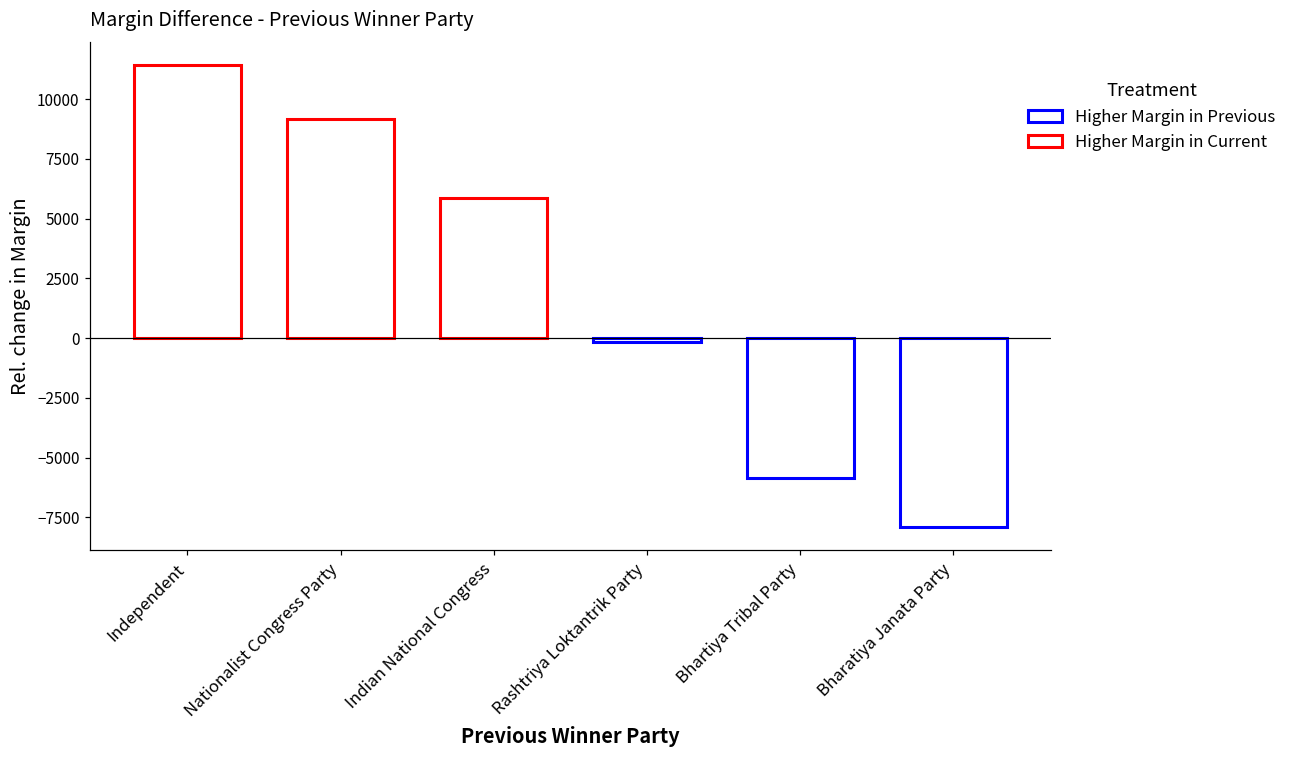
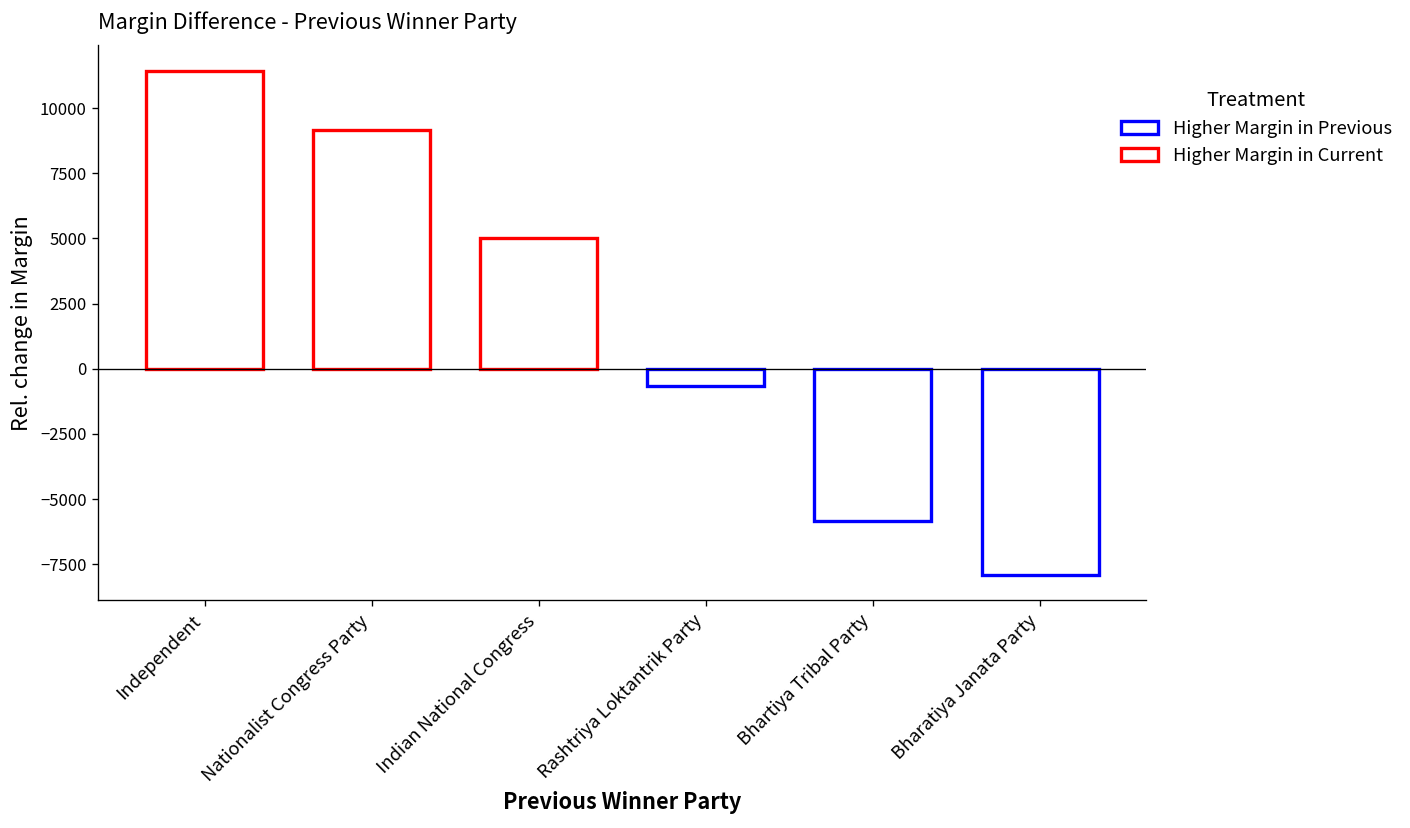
  {
    "Independent": 11400,
    "Nationalist Congress Party": 9200,
-   "Indian National Congress": 5900,
-   "Rashtriya Loktantrik Party": -200,
+   "Indian National Congress": 5000,
+   "Rashtriya Loktantrik Party": -700,
    "Bhartiya Tribal Party": -5900,
    "Bharatiya Janata Party": -7900
  }
